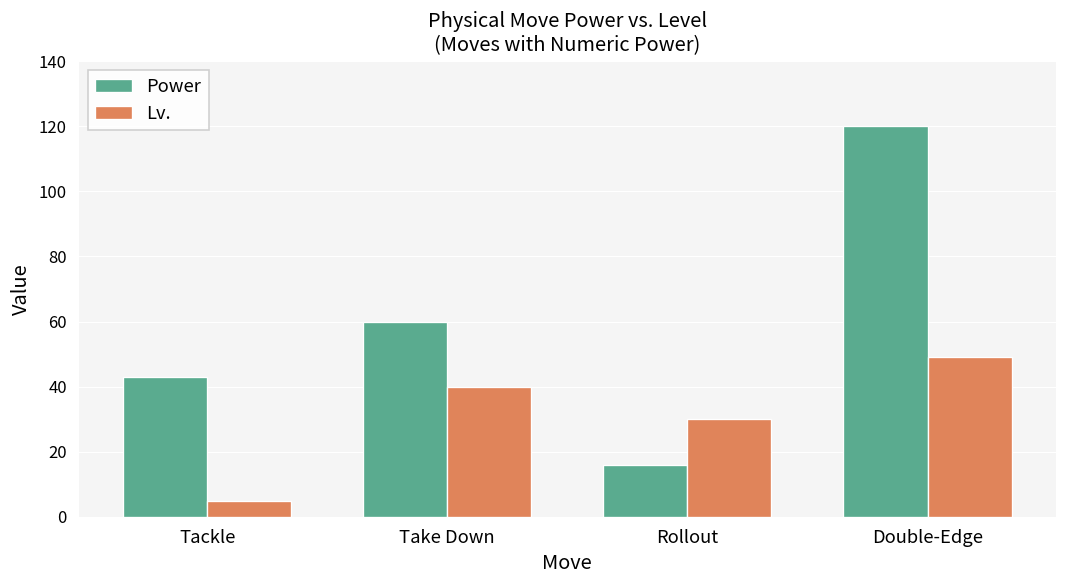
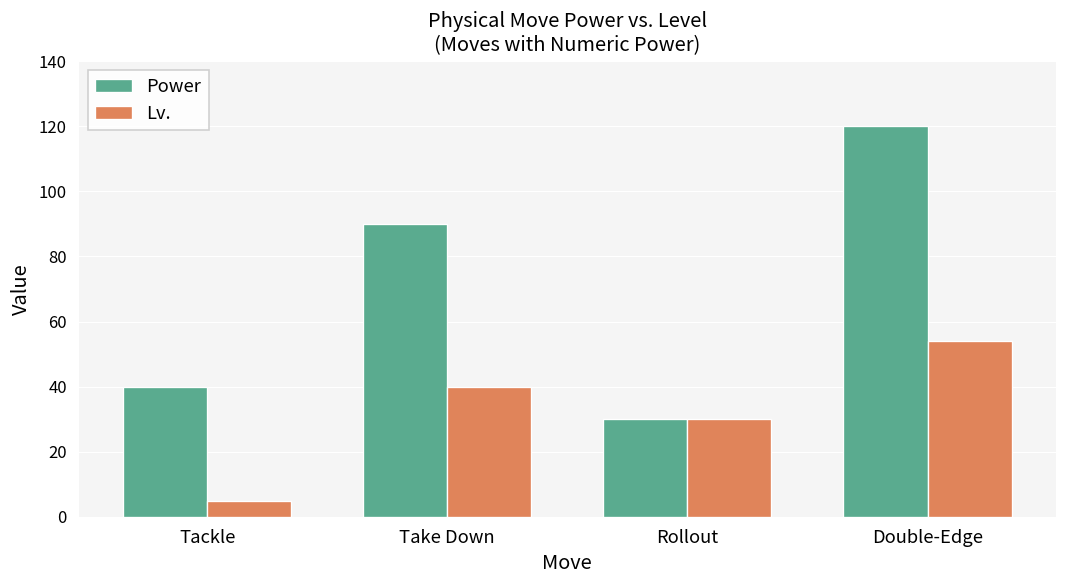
  {
    "Power": {
-     "Tackle": 43,
-     "Take Down": 60,
-     "Rollout": 16,
+     "Tackle": 40,
+     "Take Down": 90,
+     "Rollout": 30,
      "Double-Edge": 120
    },
    "Lv.": {
      "Tackle": 5,
      "Take Down": 40,
      "Rollout": 30,
-     "Double-Edge": 49
+     "Double-Edge": 54
    }
  }
